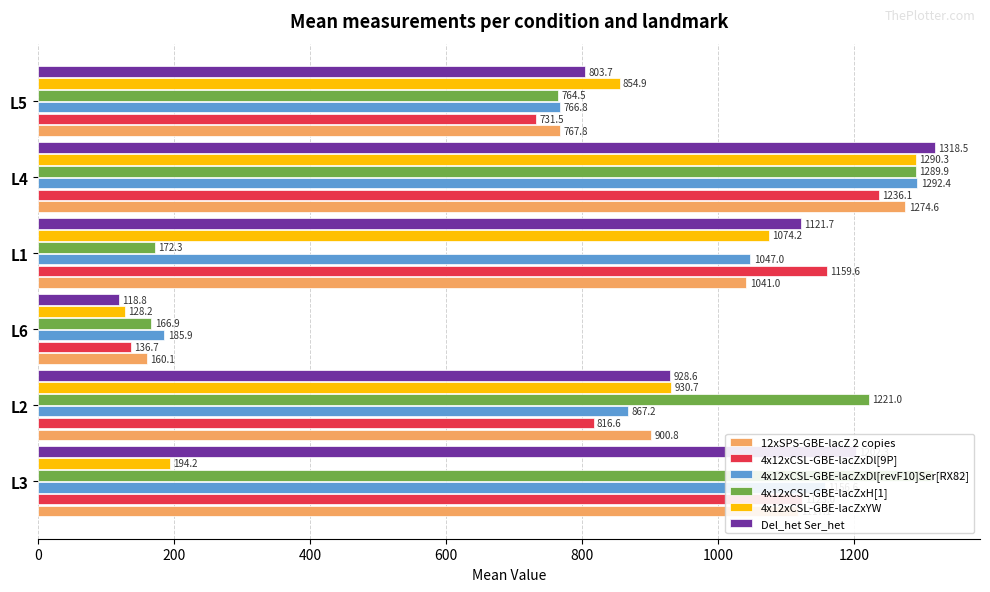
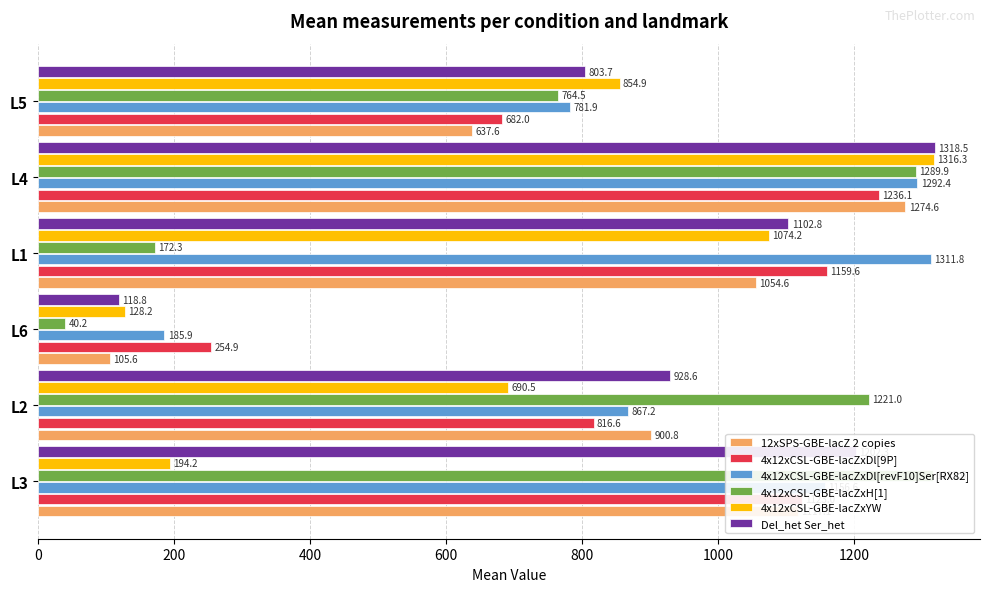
  {
    "12xSPS-GBE-lacZ 2 copies": {
-     "L5": 767.8,
+     "L5": 637.6,
      "L4": 1274.6,
-     "L1": 1041.0,
-     "L6": 160.1,
+     "L1": 1054.6,
+     "L6": 105.6,
      "L2": 900.8
    },
    "4x12xCSL-GBE-lacZxDl[9P]": {
-     "L5": 731.5,
+     "L5": 682.0,
      "L4": 1236.1,
      "L1": 1159.6,
-     "L6": 136.7,
+     "L6": 254.9,
      "L2": 816.6
    },
    "4x12xCSL-GBE-lacZxDl[revF10]Ser[RX82]": {
-     "L5": 766.8,
+     "L5": 781.9,
      "L4": 1292.4,
-     "L1": 1047.0,
+     "L1": 1311.8,
      "L6": 185.9,
      "L2": 867.2
    },
    "4x12xCSL-GBE-lacZxH[1]": {
      "L5": 764.5,
      "L4": 1289.9,
      "L1": 172.3,
-     "L6": 166.9,
+     "L6": 40.2,
      "L2": 1221.0
    },
    "4x12xCSL-GBE-lacZxYW": {
      "L5": 854.9,
-     "L4": 1290.3,
+     "L4": 1316.3,
      "L1": 1074.2,
      "L6": 128.2,
-     "L2": 930.7,
+     "L2": 690.5,
      "L3": 194.2
    },
    "Del_het Ser_het": {
      "L5": 803.7,
      "L4": 1318.5,
-     "L1": 1121.7,
+     "L1": 1102.8,
      "L6": 118.8,
      "L2": 928.6
    }
  }
